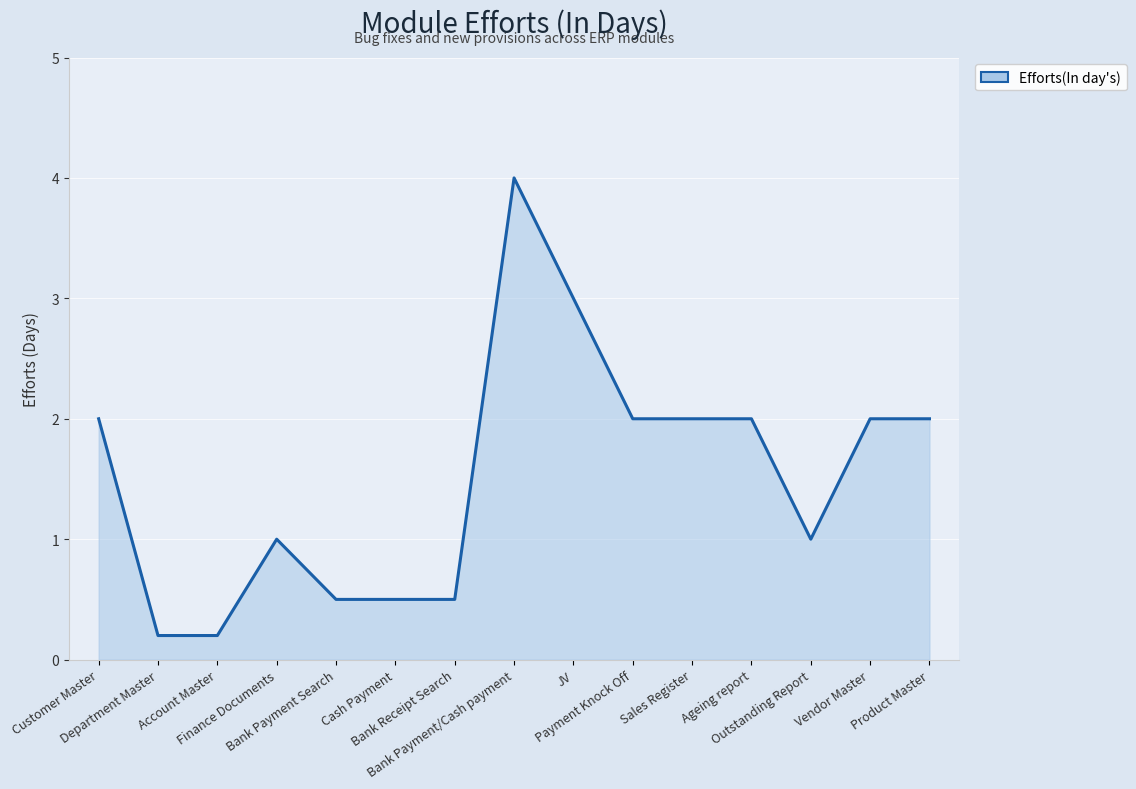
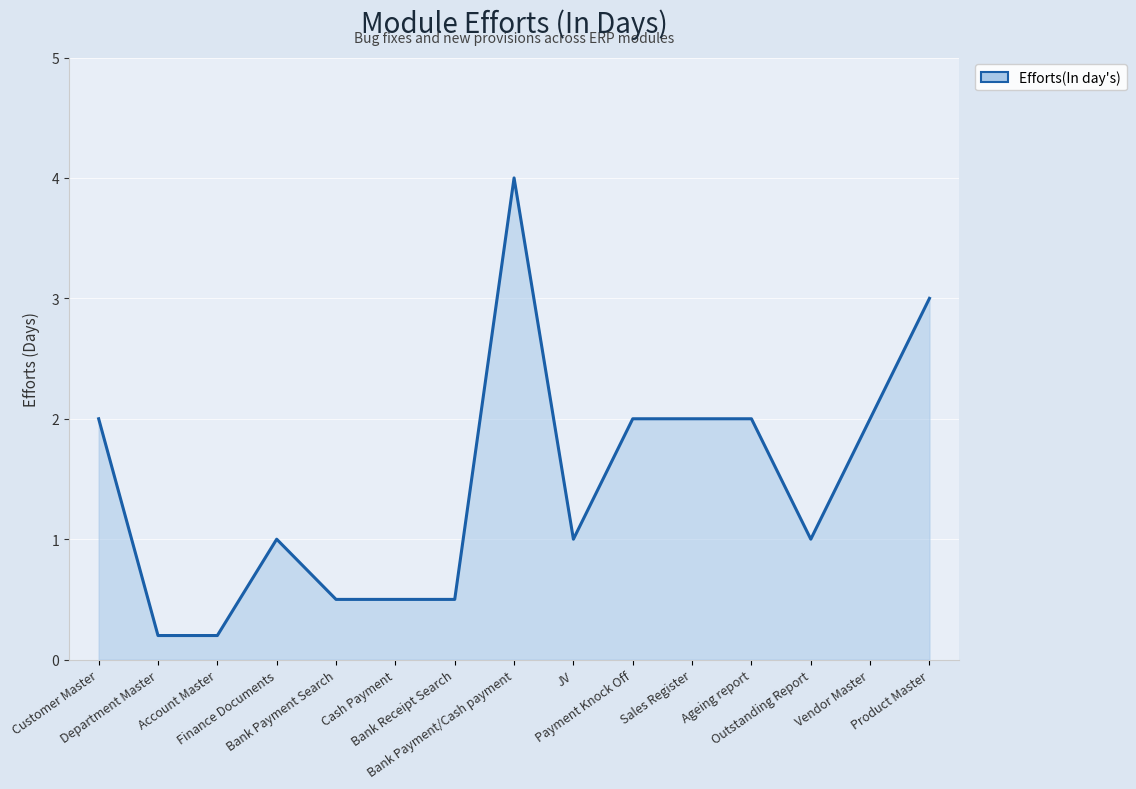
  {
    "Customer Master": 2,
    "Department Master": 0.20,
    "Account Master": 0.20,
    "Finance Documents": 1,
    "Bank Payment Search": 0.50,
    "Cash Payment": 0.50,
    "Bank Receipt Search": 0.50,
    "Bank Payment/Cash payment": 4,
-   "JV": 3,
+   "JV": 1,
    "Payment Knock Off": 2,
    "Sales Register": 2,
    "Ageing report": 2,
    "Outstanding Report": 1,
    "Vendor Master": 2,
-   "Product Master": 2
+   "Product Master": 3
  }
